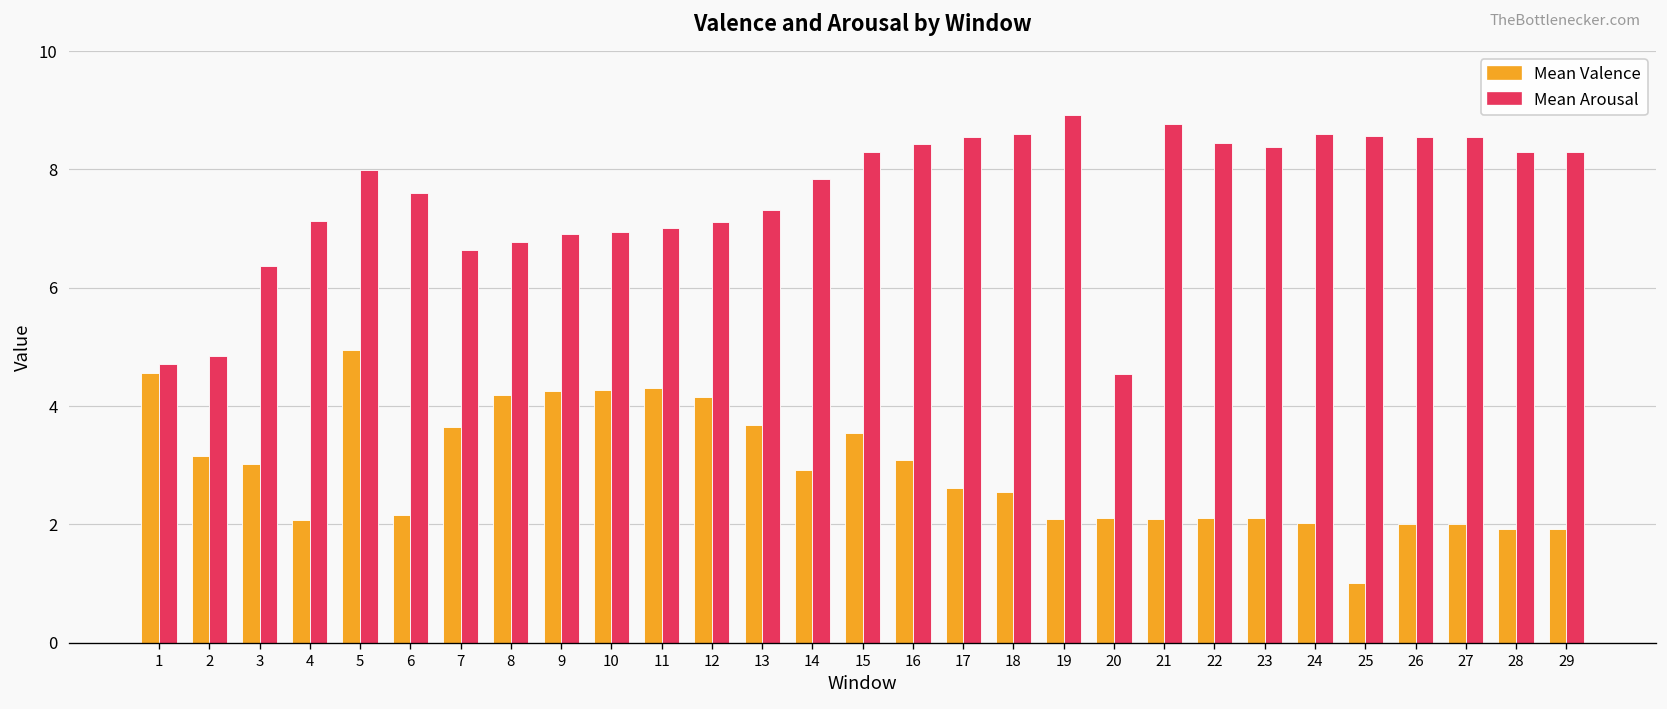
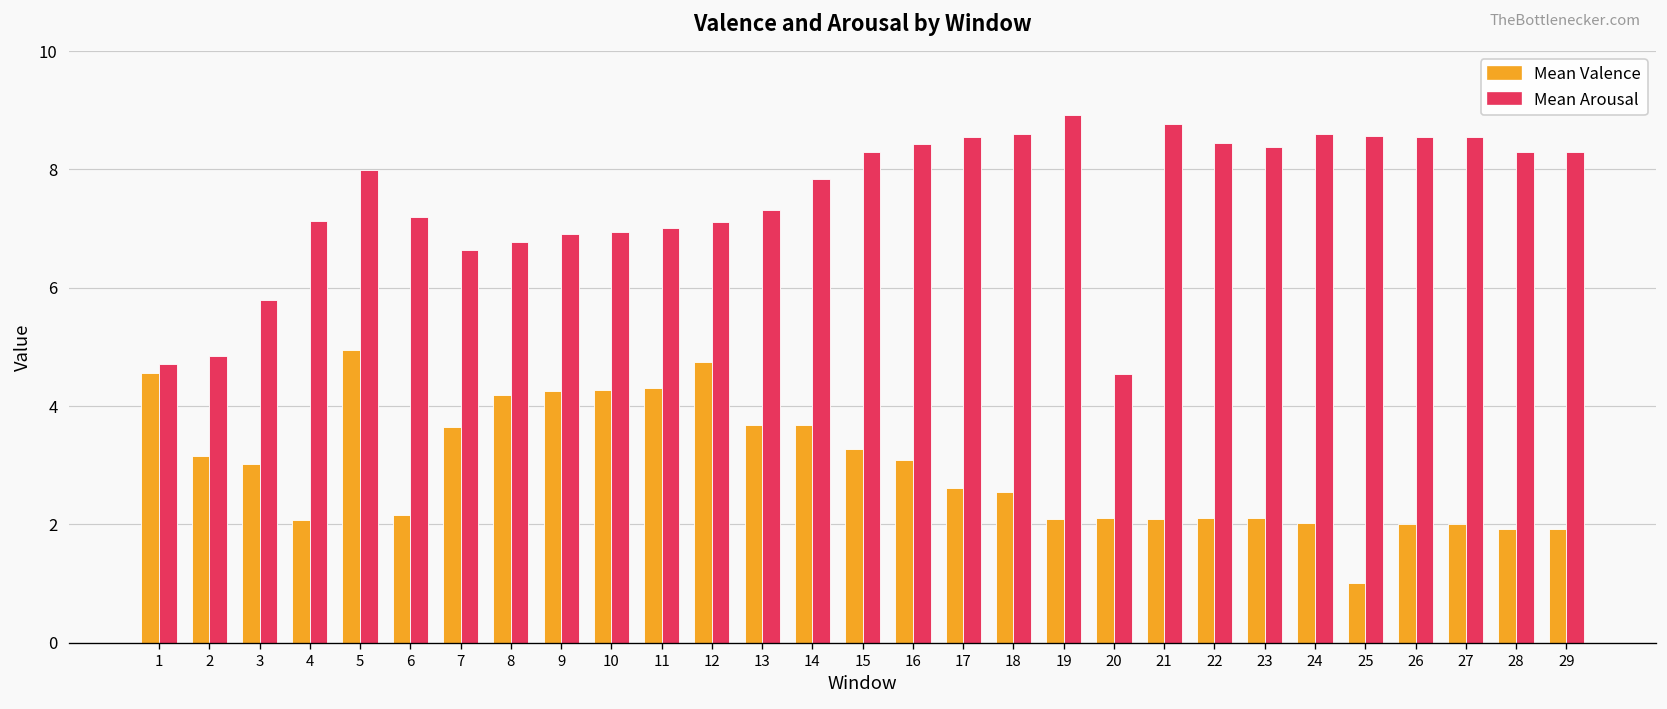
  {
    "Mean Valence": {
      "1": 4.6,
      "2": 3.2,
      "3": 3.0,
      "4": 2.1,
      "5": 4.9,
      "6": 2.2,
      "7": 3.6,
      "8": 4.2,
      "9": 4.3,
      "10": 4.3,
      "11": 4.3,
-     "12": 4.2,
+     "12": 4.8,
      "13": 3.7,
-     "14": 2.9,
-     "15": 3.5,
+     "14": 3.7,
+     "15": 3.3,
      "16": 3.1,
      "17": 2.6,
      "18": 2.5,
      "19": 2.1,
      "20": 2.1,
      "21": 2.1,
      "22": 2.1,
      "23": 2.1,
      "24": 2.0,
      "25": 1.0,
      "26": 2.0,
      "27": 2.0,
      "28": 1.9,
      "29": 1.9
    },
    "Mean Arousal": {
      "1": 4.7,
      "2": 4.9,
-     "3": 6.4,
+     "3": 5.8,
      "4": 7.1,
      "5": 8.0,
-     "6": 7.6,
+     "6": 7.2,
      "7": 6.6,
      "8": 6.8,
      "9": 6.9,
      "10": 6.9,
      "11": 7.0,
      "12": 7.1,
      "13": 7.3,
      "14": 7.8,
      "15": 8.3,
      "16": 8.4,
      "17": 8.5,
      "18": 8.6,
      "19": 8.9,
      "20": 4.5,
      "21": 8.8,
      "22": 8.4,
      "23": 8.4,
      "24": 8.6,
      "25": 8.6,
      "26": 8.6,
      "27": 8.5,
      "28": 8.3,
      "29": 8.3
    }
  }
